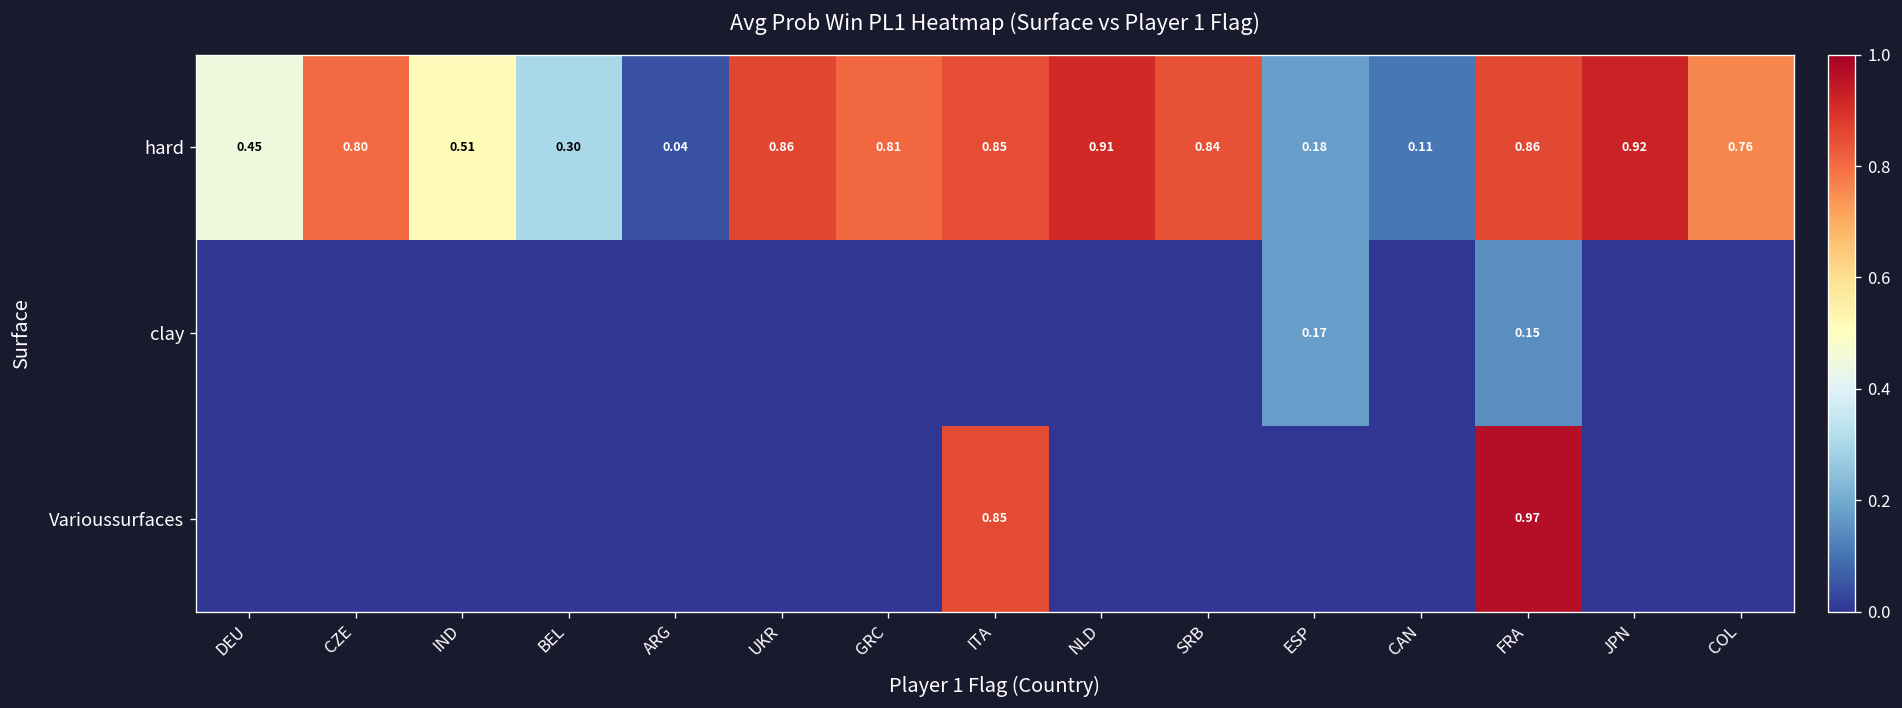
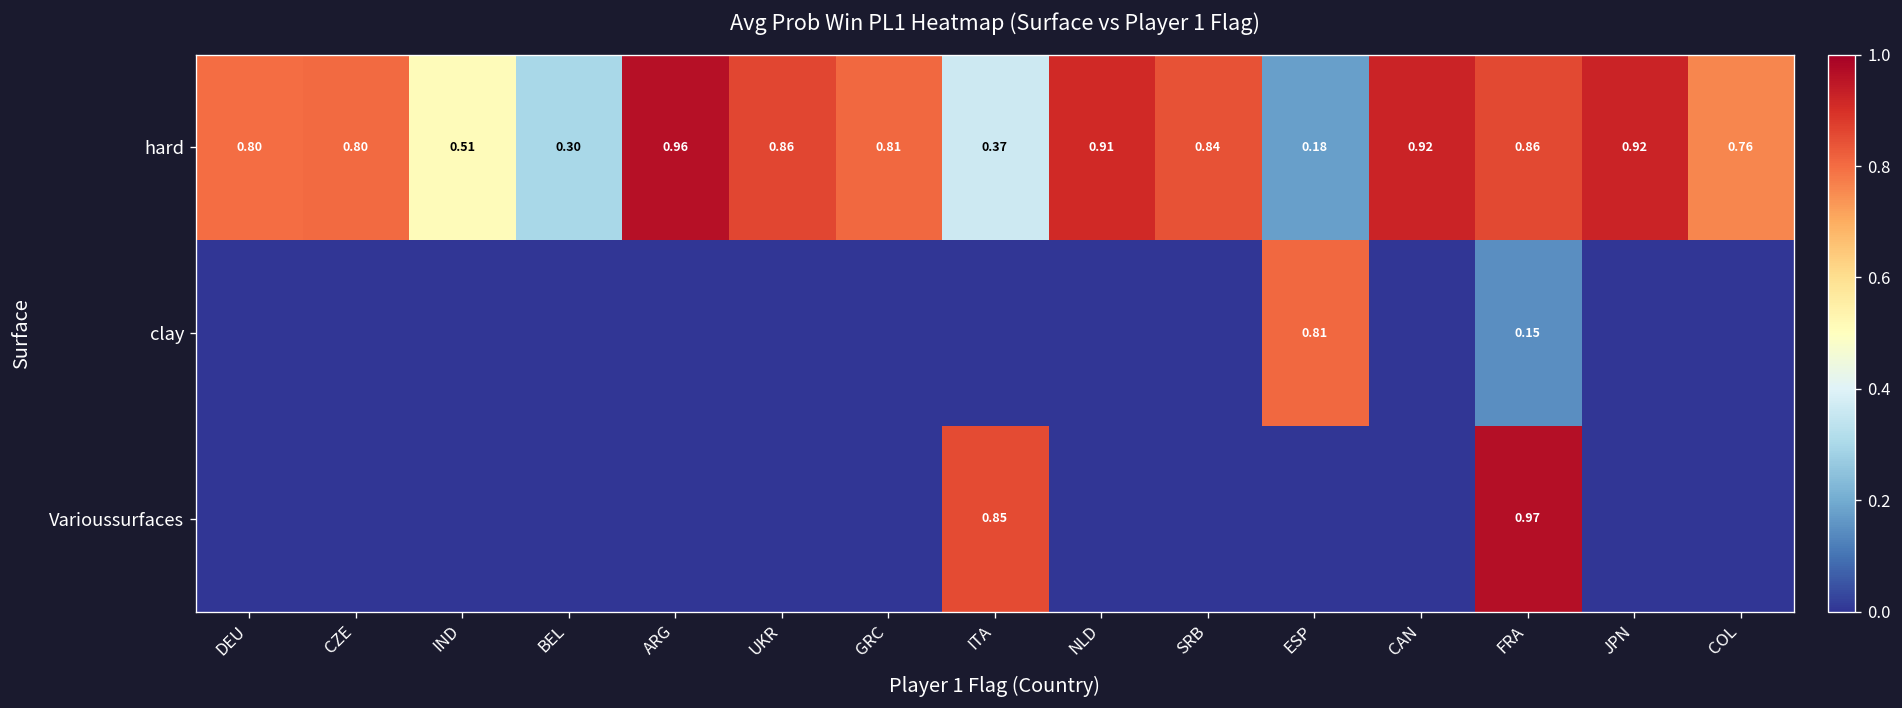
  {
    "hard": {
-     "DEU": 0.45,
+     "DEU": 0.80,
      "CZE": 0.80,
      "IND": 0.51,
      "BEL": 0.30,
-     "ARG": 0.04,
+     "ARG": 0.96,
      "UKR": 0.86,
      "GRC": 0.81,
-     "ITA": 0.85,
+     "ITA": 0.37,
      "NLD": 0.91,
      "SRB": 0.84,
      "ESP": 0.18,
-     "CAN": 0.11,
+     "CAN": 0.92,
      "FRA": 0.86,
      "JPN": 0.92,
      "COL": 0.76
    },
    "clay": {
-     "ESP": 0.17,
+     "ESP": 0.81,
      "FRA": 0.15
    },
    "Varioussurfaces": {
      "ITA": 0.85,
      "FRA": 0.97
    }
  }
